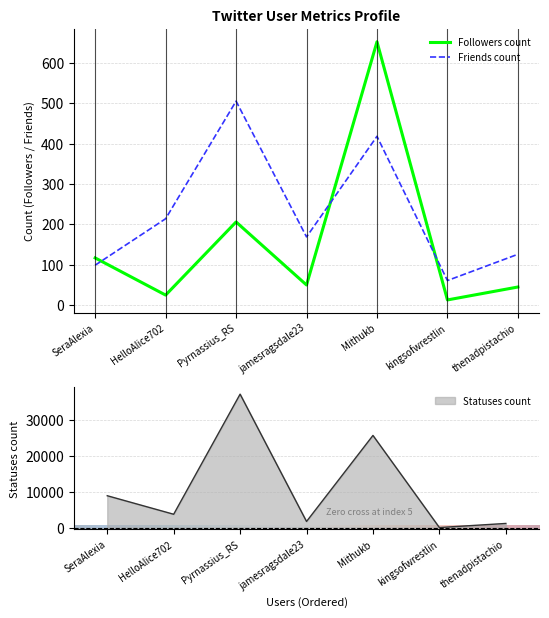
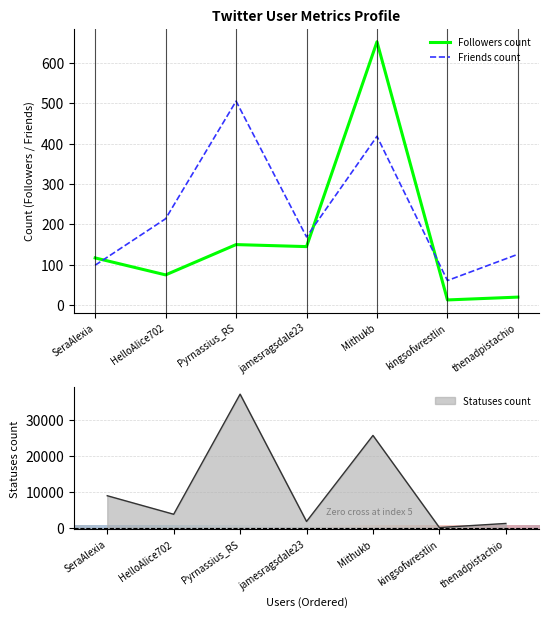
  {
    "Twitter User Metrics Profile": {
      "Followers count": {
        "SeraAlexia": 120,
-       "HelloAlice702": 30,
-       "Pyrnassius_RS": 210,
-       "jamesragsdale23": 50,
+       "HelloAlice702": 80,
+       "Pyrnassius_RS": 150,
+       "jamesragsdale23": 150,
        "Mithukb": 650,
        "kingsofwrestlin": 10,
-       "thenadpistachio": 50
+       "thenadpistachio": 20
      },
      "Friends count": {
        "SeraAlexia": 100,
        "HelloAlice702": 210,
        "Pyrnassius_RS": 510,
        "jamesragsdale23": 170,
        "Mithukb": 420,
        "kingsofwrestlin": 60,
        "thenadpistachio": 130
      }
    }
  }
